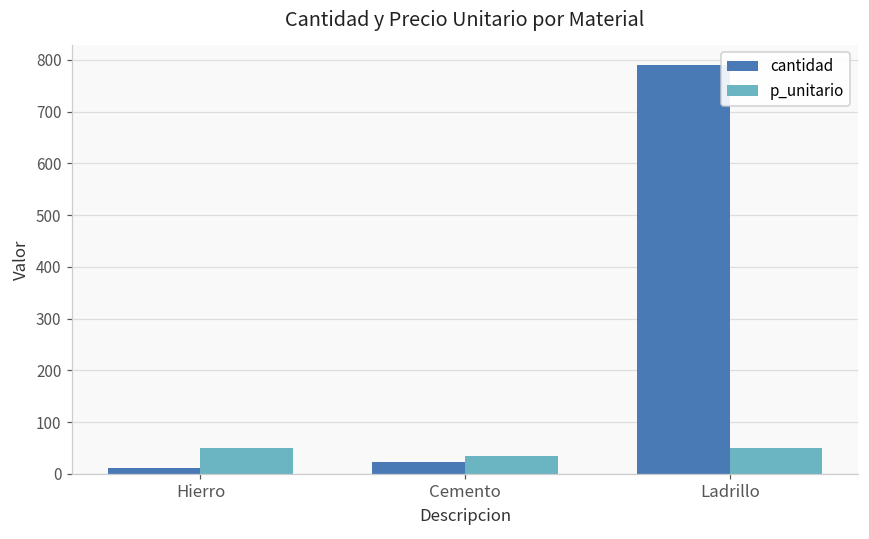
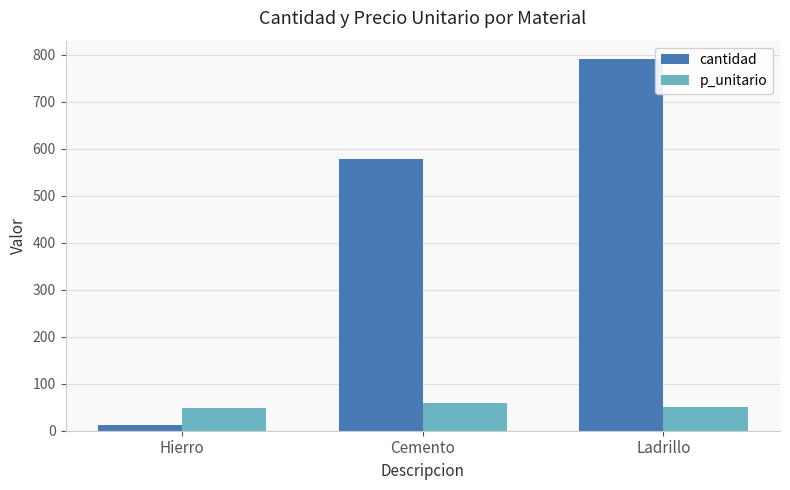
  {
    "cantidad": {
      "Hierro": 10,
-     "Cemento": 20,
+     "Cemento": 580,
      "Ladrillo": 790
    },
    "p_unitario": {
      "Hierro": 50,
-     "Cemento": 30,
+     "Cemento": 60,
      "Ladrillo": 50
    }
  }
